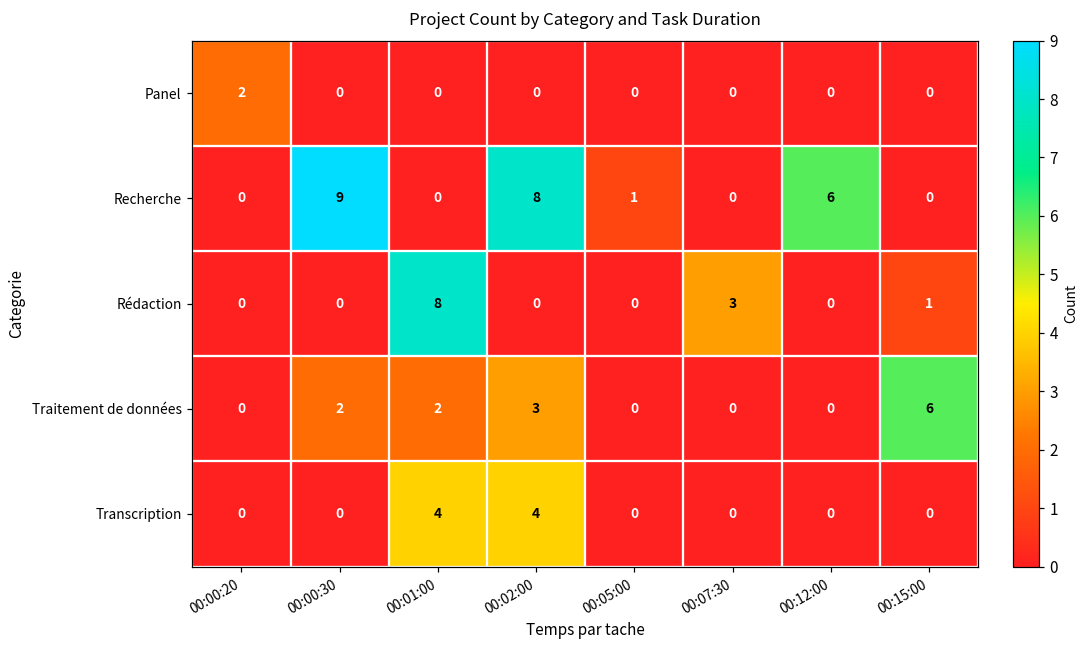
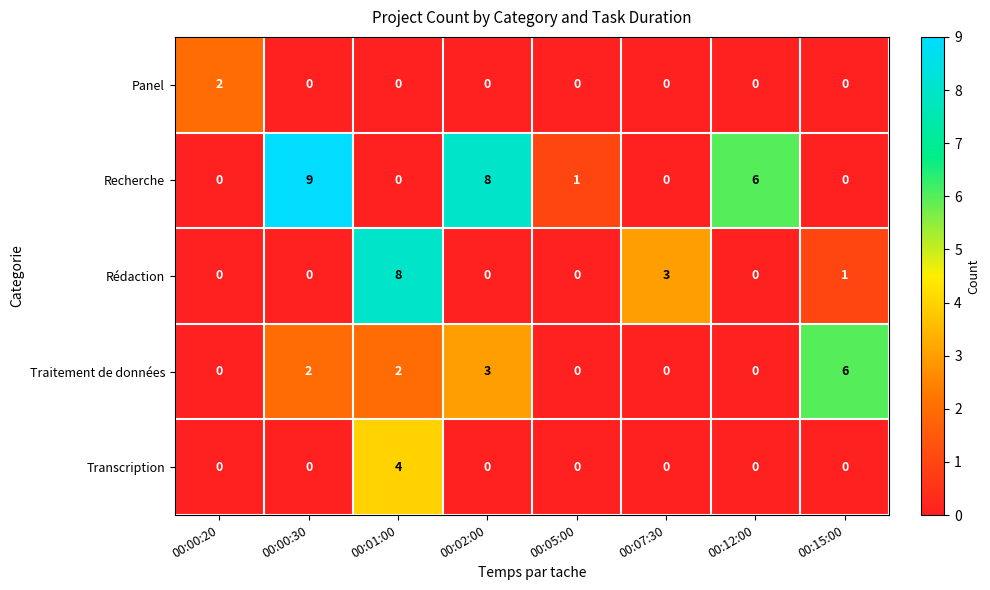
  {
    "Panel": {
      "00:00:20": 2,
      "00:00:30": 0,
      "00:01:00": 0,
      "00:02:00": 0,
      "00:05:00": 0,
      "00:07:30": 0,
      "00:12:00": 0,
      "00:15:00": 0
    },
    "Recherche": {
      "00:00:20": 0,
      "00:00:30": 9,
      "00:01:00": 0,
      "00:02:00": 8,
      "00:05:00": 1,
      "00:07:30": 0,
      "00:12:00": 6,
      "00:15:00": 0
    },
    "Rédaction": {
      "00:00:20": 0,
      "00:00:30": 0,
      "00:01:00": 8,
      "00:02:00": 0,
      "00:05:00": 0,
      "00:07:30": 3,
      "00:12:00": 0,
      "00:15:00": 1
    },
    "Traitement de données": {
      "00:00:20": 0,
      "00:00:30": 2,
      "00:01:00": 2,
      "00:02:00": 3,
      "00:05:00": 0,
      "00:07:30": 0,
      "00:12:00": 0,
      "00:15:00": 6
    },
    "Transcription": {
      "00:00:20": 0,
      "00:00:30": 0,
      "00:01:00": 4,
-     "00:02:00": 4,
+     "00:02:00": 0,
      "00:05:00": 0,
      "00:07:30": 0,
      "00:12:00": 0,
      "00:15:00": 0
    }
  }
